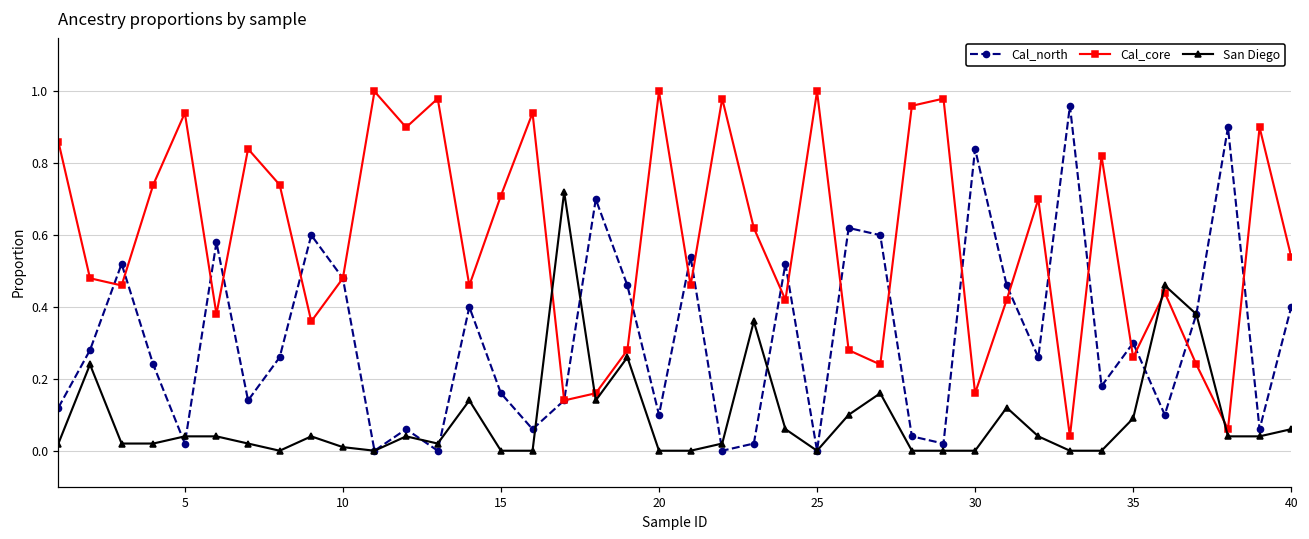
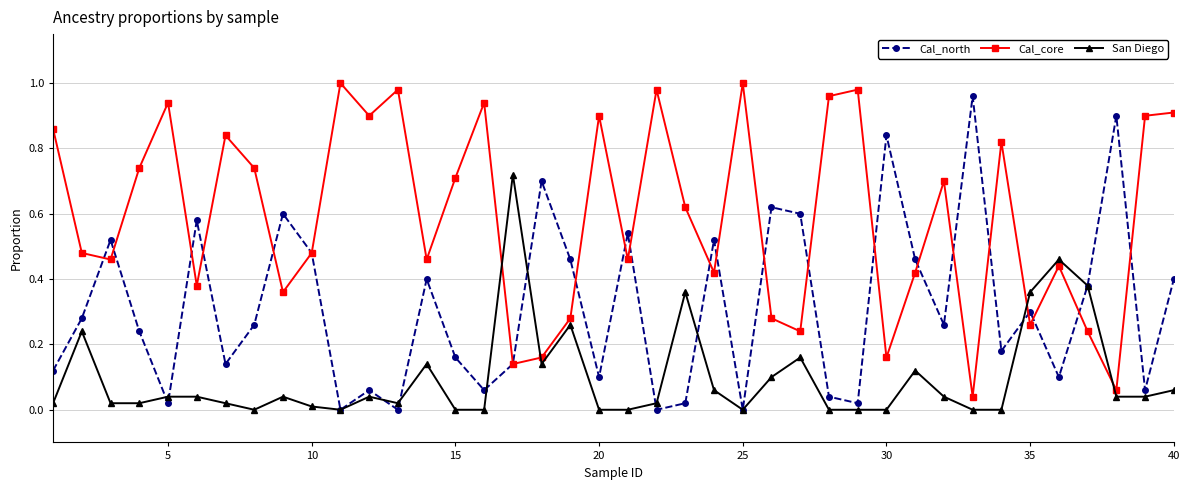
  {
    "Cal_north": {
      "5": 0.02,
      "15": 0.16,
      "20": 0.10,
      "30": 0.84,
      "35": 0.30,
      "40": 0.40
    },
    "Cal_core": {
      "5": 0.94,
      "15": 0.71,
-     "20": 1.0,
+     "20": 0.9,
      "25": 1.00,
      "30": 0.16,
      "35": 0.26,
-     "40": 0.54
+     "40": 0.91
    },
    "San Diego": {
      "5": 0.04,
      "10": 0.01,
      "15": 0.00,
      "20": 0.00,
      "30": 0.00,
-     "35": 0.09,
+     "35": 0.36,
      "40": 0.06
    }
  }
